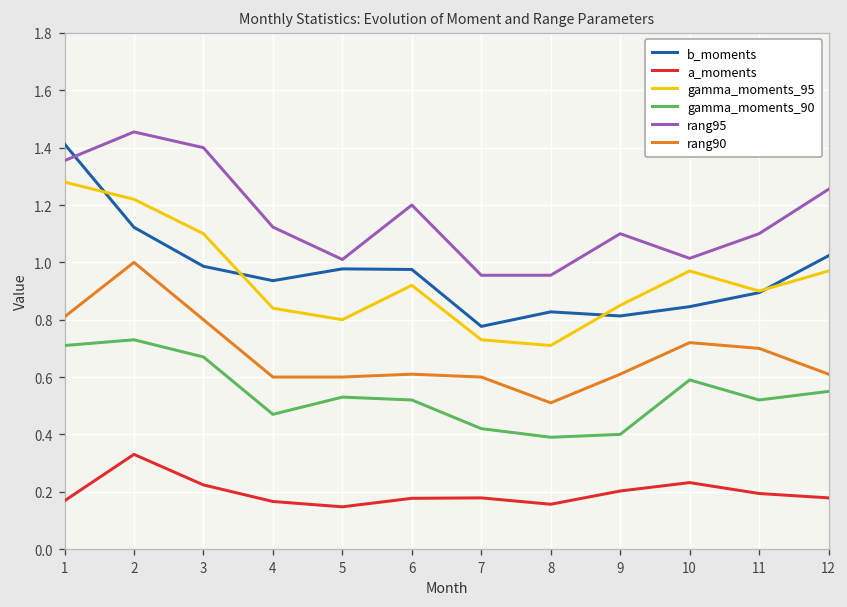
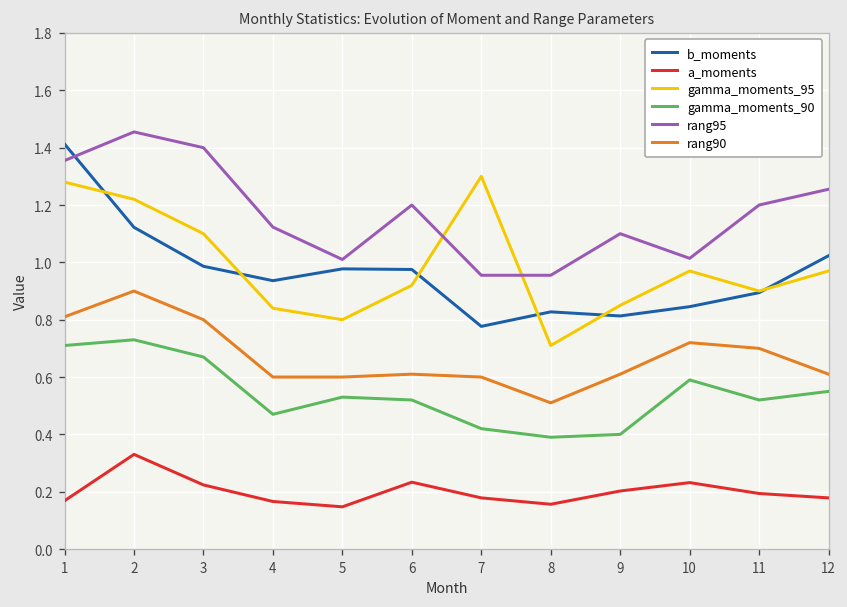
  {
    "b_moments": {
      "1": 1.41,
      "2": 1.12,
      "3": 0.99,
      "4": 0.94,
      "5": 0.98,
      "6": 0.98,
      "7": 0.78,
      "8": 0.83,
      "9": 0.81,
      "10": 0.85,
      "12": 1.02
    },
    "a_moments": {
      "1": 0.17,
      "2": 0.33,
      "3": 0.22,
      "4": 0.17,
      "5": 0.15,
-     "6": 0.18,
+     "6": 0.23,
      "7": 0.18,
      "8": 0.16,
      "9": 0.20,
      "10": 0.23,
      "11": 0.19,
      "12": 0.18
    },
    "gamma_moments_95": {
      "1": 1.28,
      "2": 1.22,
      "3": 1.10,
      "4": 0.84,
      "5": 0.80,
      "6": 0.92,
-     "7": 0.73,
+     "7": 1.30,
      "8": 0.71,
      "9": 0.85,
      "10": 0.97,
      "12": 0.97
    },
    "gamma_moments_90": {
      "1": 0.71,
      "2": 0.73,
      "3": 0.67,
      "4": 0.47,
      "5": 0.53,
      "6": 0.52,
      "7": 0.42,
      "8": 0.39,
      "9": 0.40,
      "10": 0.59,
      "11": 0.52,
      "12": 0.55
    },
    "rang95": {
      "1": 1.36,
      "2": 1.46,
      "3": 1.4,
      "4": 1.12,
      "5": 1.0,
      "6": 1.2,
      "7": 0.96,
      "8": 0.96,
      "9": 1.1,
      "10": 1.01,
-     "11": 1.1,
+     "11": 1.2,
      "12": 1.26
    },
    "rang90": {
      "1": 0.8,
-     "2": 1.0,
+     "2": 0.9,
      "3": 0.8,
      "4": 0.6,
      "5": 0.6,
      "6": 0.6,
      "7": 0.6,
      "8": 0.5,
      "9": 0.6,
      "10": 0.72,
      "11": 0.7,
      "12": 0.6
    }
  }
